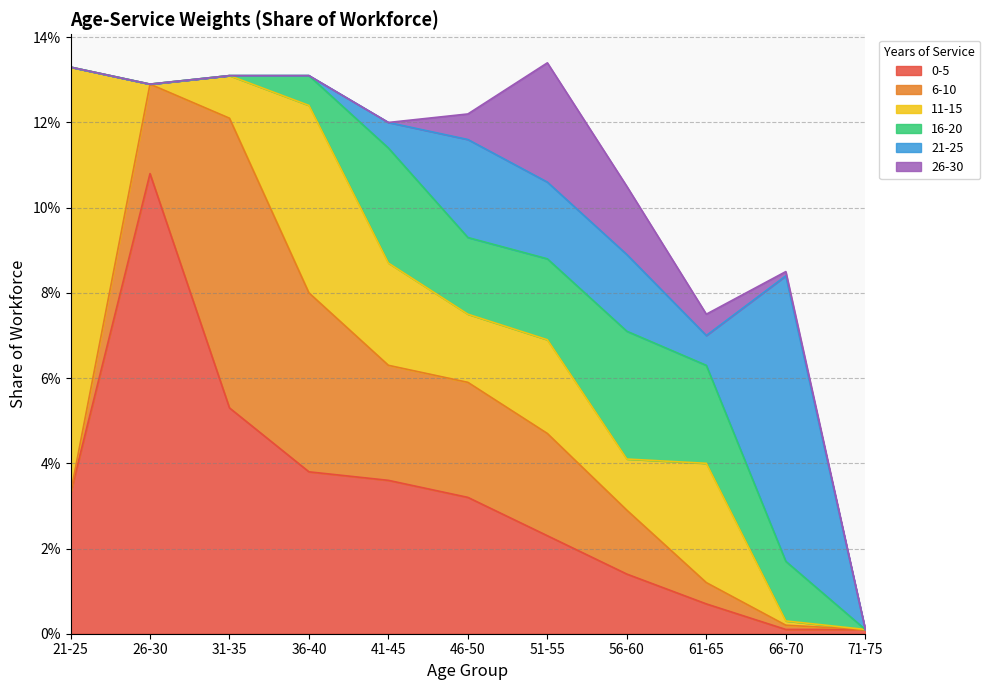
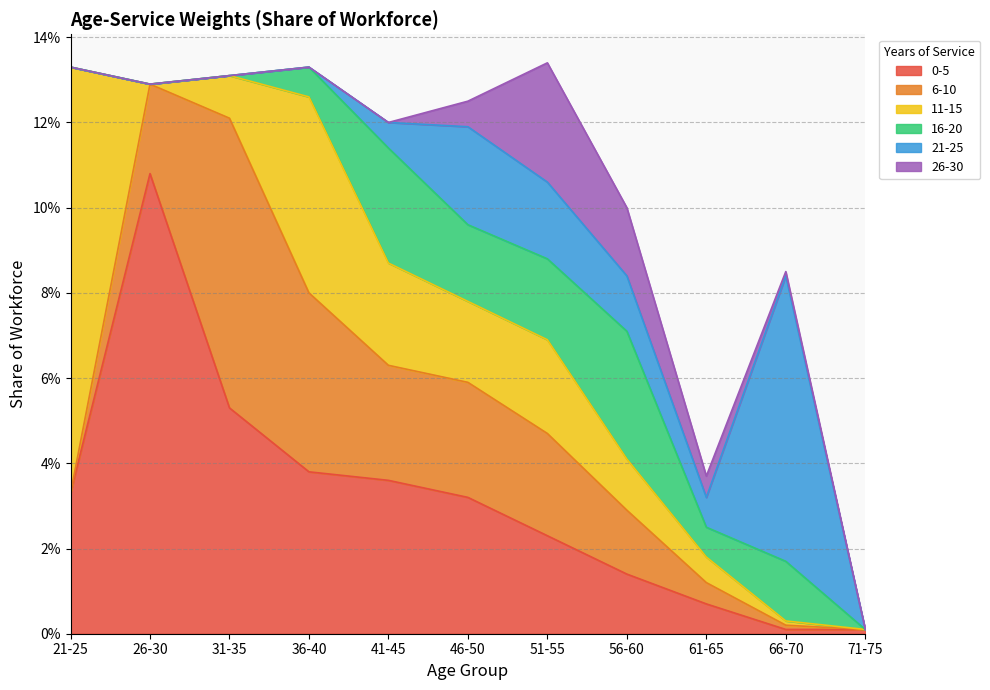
  {
    "11-15": {
-     "36-40": "4.4%",
+     "36-40": "4.6%",
      "41-45": "2.4%",
-     "46-50": "1.6%",
+     "46-50": "1.9%",
      "51-55": "2.2%",
      "56-60": "1.2%",
-     "61-65": "2.8%",
+     "61-65": "0.6%",
      "66-70": "0.1%"
    },
    "16-20": {
      "41-45": "2.7%",
      "46-50": "1.8%",
      "51-55": "1.9%",
      "56-60": "3.0%",
-     "61-65": "2.3%",
+     "61-65": "0.7%",
      "66-70": "1.4%"
    },
    "21-25": {
      "46-50": "2.3%",
      "51-55": "1.8%",
-     "56-60": "1.8%",
+     "56-60": "1.3%",
      "61-65": "0.7%",
      "66-70": "6.7%"
    },
    "26-30": {
      "46-50": "0.6%",
      "51-55": "2.8%",
      "56-60": "1.6%",
      "61-65": "0.5%",
      "66-70": "0.1%"
    }
  }
